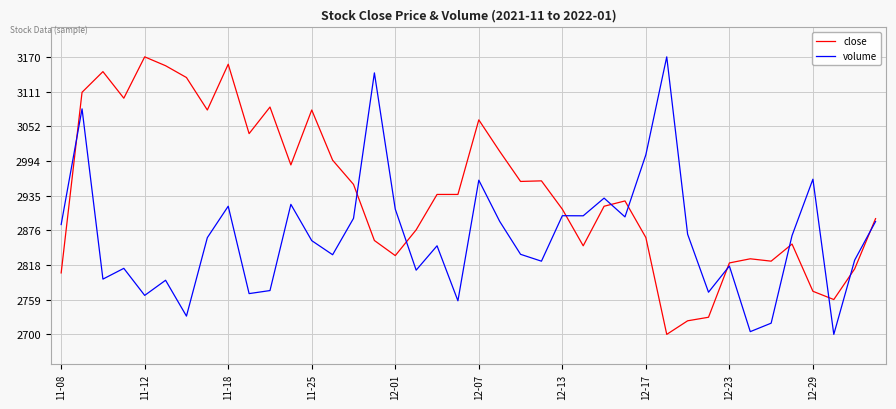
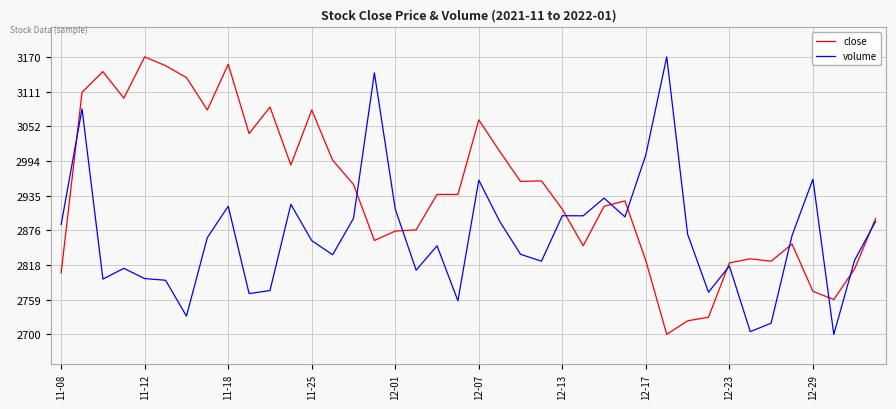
  {
    "close": {
      "11-08": 2800,
      "11-12": 3170,
      "11-18": 3160,
      "11-25": 3080,
-     "12-01": 2830,
+     "12-01": 2880,
      "12-07": 3060,
      "12-13": 2910,
-     "12-17": 2860,
+     "12-17": 2820,
      "12-23": 2820,
      "12-29": 2770
    },
    "volume": {
      "11-08": 2890,
-     "11-12": 2770,
+     "11-12": 2790,
      "11-18": 2920,
      "11-25": 2860,
      "12-01": 2910,
      "12-07": 2960,
      "12-13": 2900,
      "12-17": 3000,
      "12-23": 2820,
      "12-29": 2960
    }
  }
